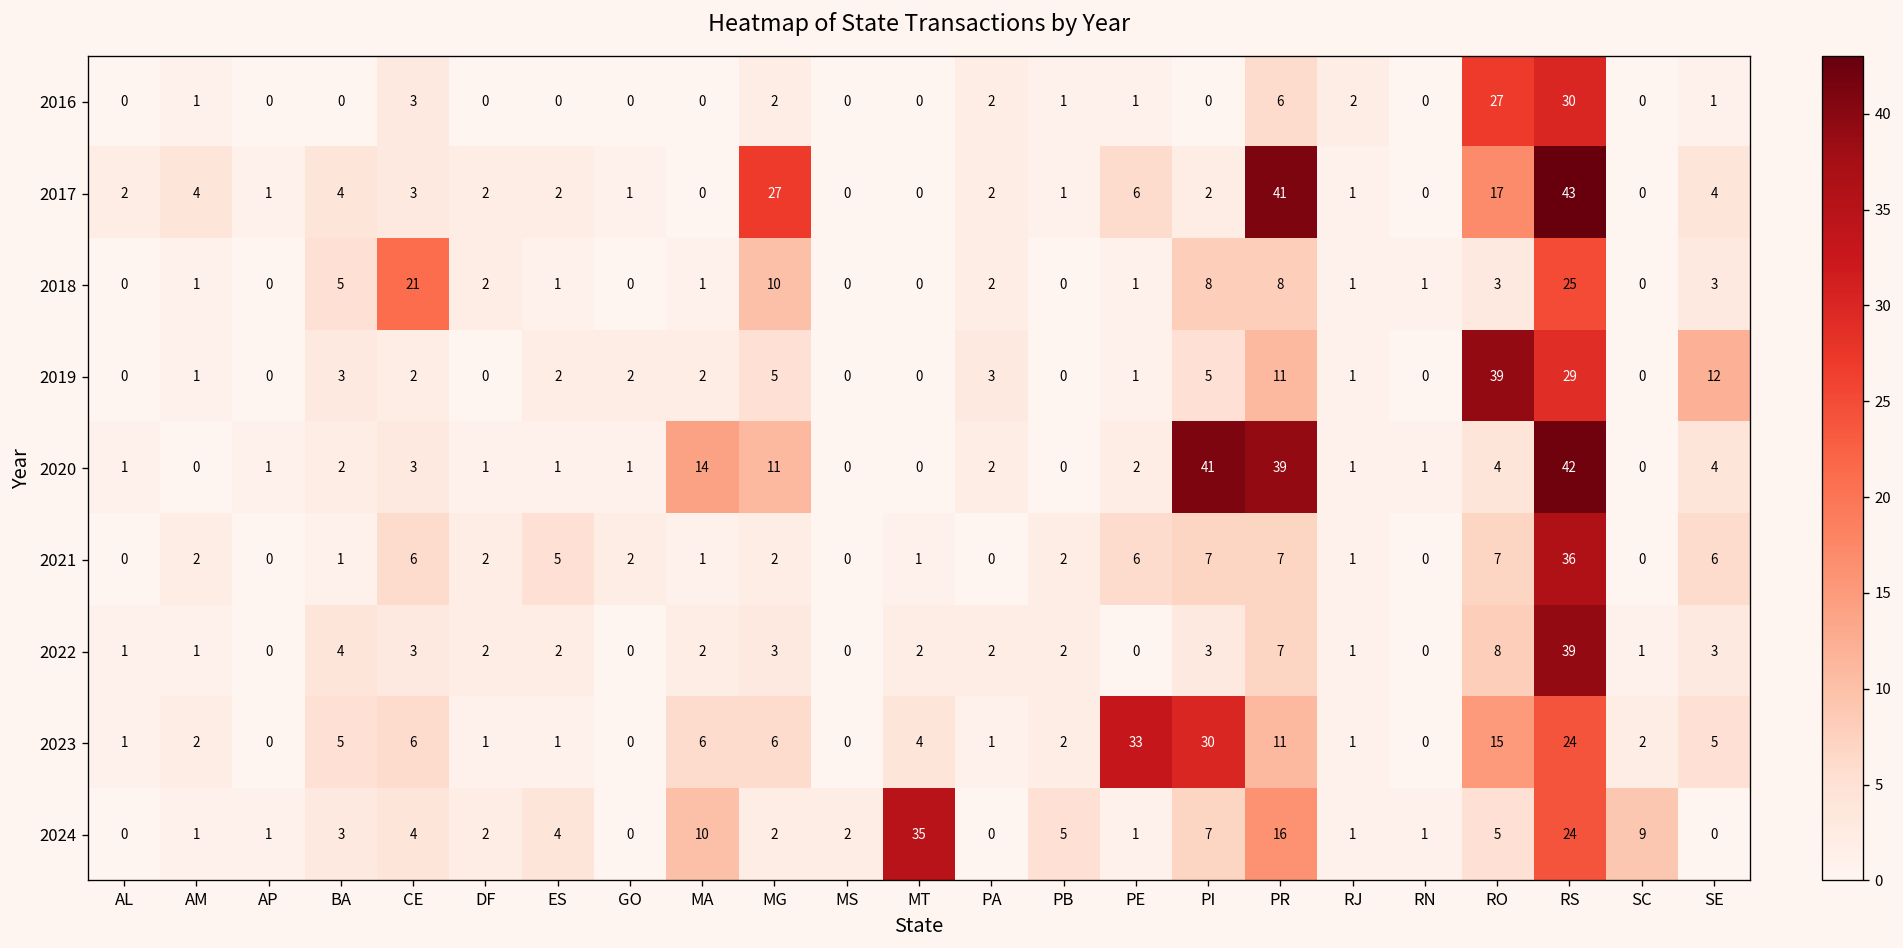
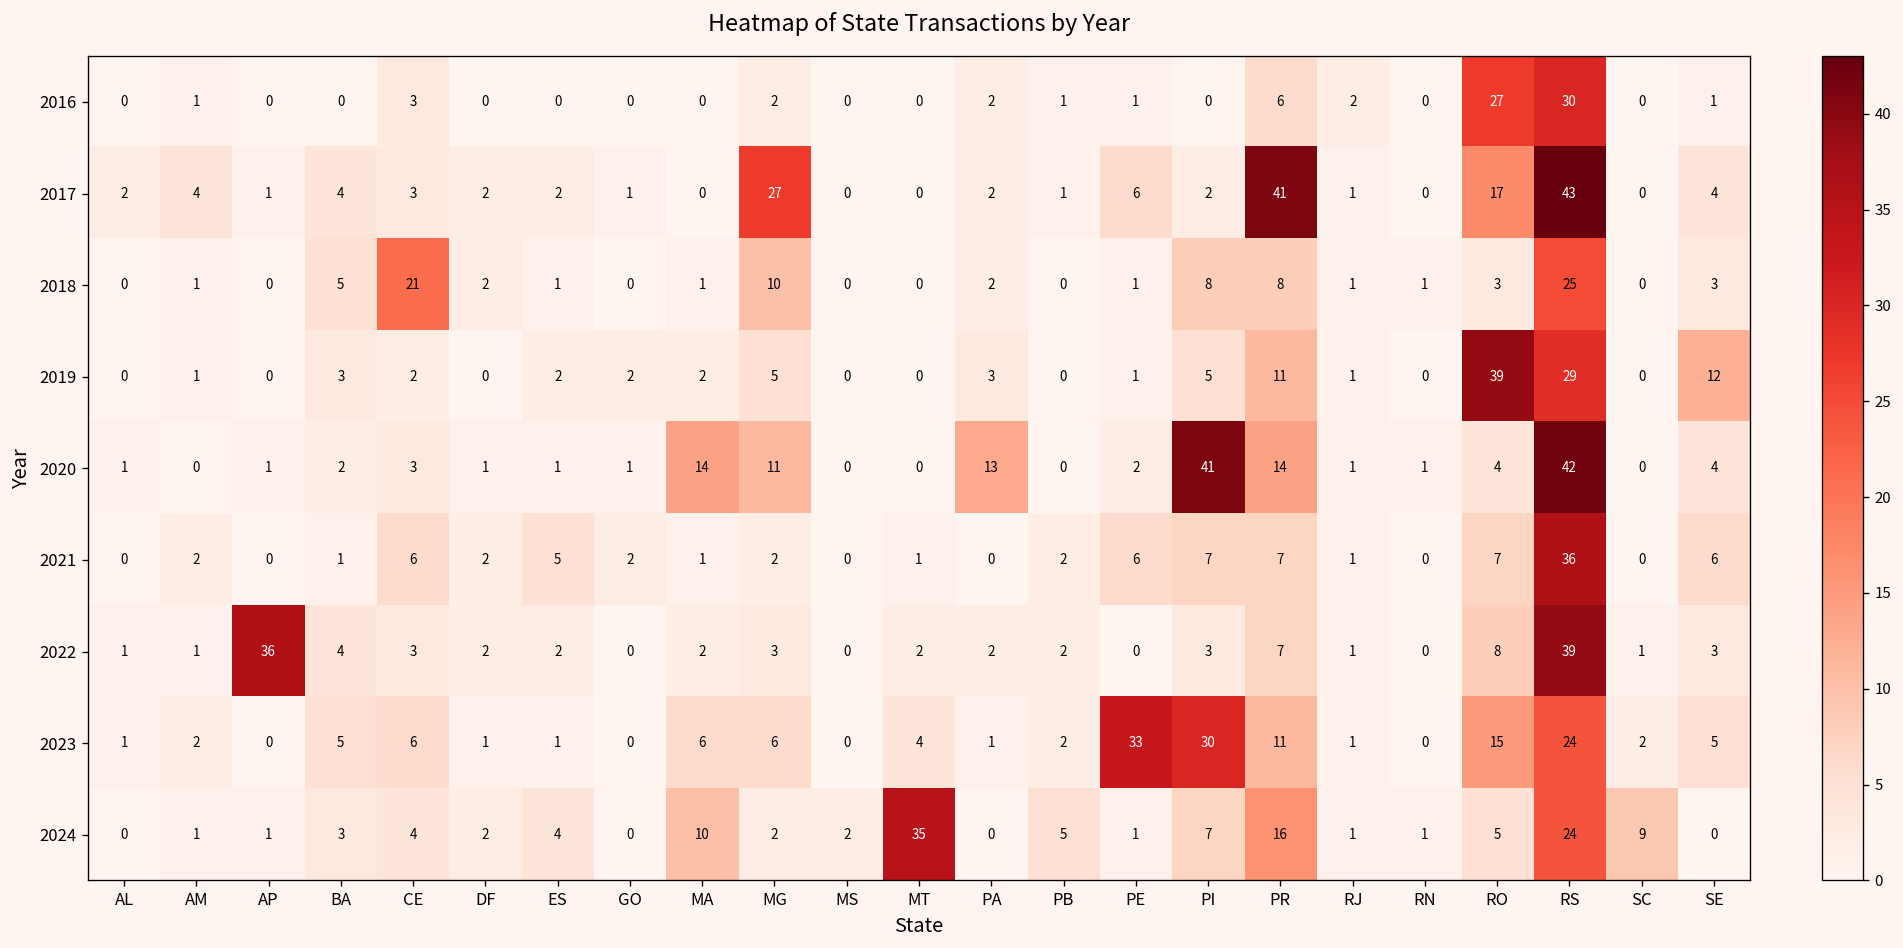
  {
    "2020": {
      "AL": 1,
      "AM": 0,
      "AP": 1,
      "BA": 2,
      "CE": 3,
      "DF": 1,
      "ES": 1,
      "GO": 1,
      "MA": 14,
      "MG": 11,
      "MS": 0,
      "MT": 0,
-     "PA": 2,
+     "PA": 13,
      "PB": 0,
      "PE": 2,
      "PI": 41,
-     "PR": 39,
+     "PR": 14,
      "RJ": 1,
      "RN": 1,
      "RO": 4,
      "RS": 42,
      "SC": 0,
      "SE": 4
    },
    "2022": {
      "AL": 1,
      "AM": 1,
-     "AP": 0,
+     "AP": 36,
      "BA": 4,
      "CE": 3,
      "DF": 2,
      "ES": 2,
      "GO": 0,
      "MA": 2,
      "MG": 3,
      "MS": 0,
      "MT": 2,
      "PA": 2,
      "PB": 2,
      "PE": 0,
      "PI": 3,
      "PR": 7,
      "RJ": 1,
      "RN": 0,
      "RO": 8,
      "RS": 39,
      "SC": 1,
      "SE": 3
    }
  }
